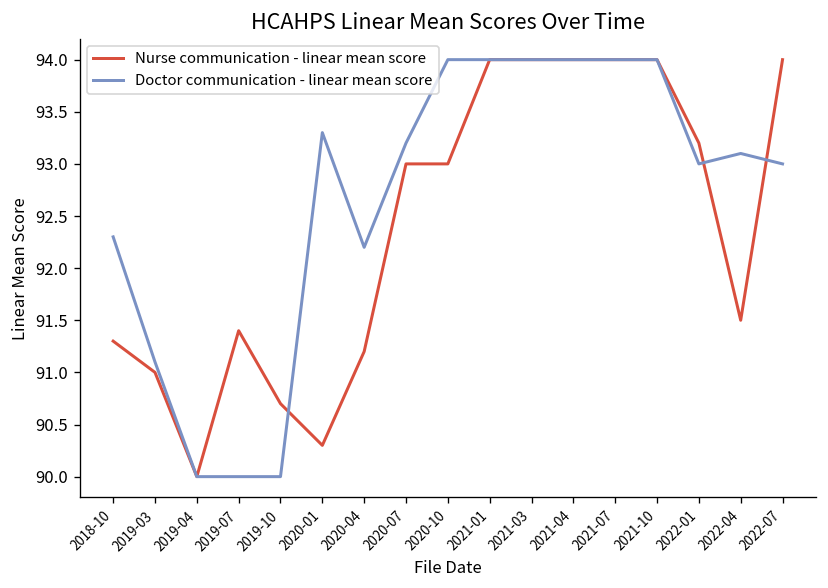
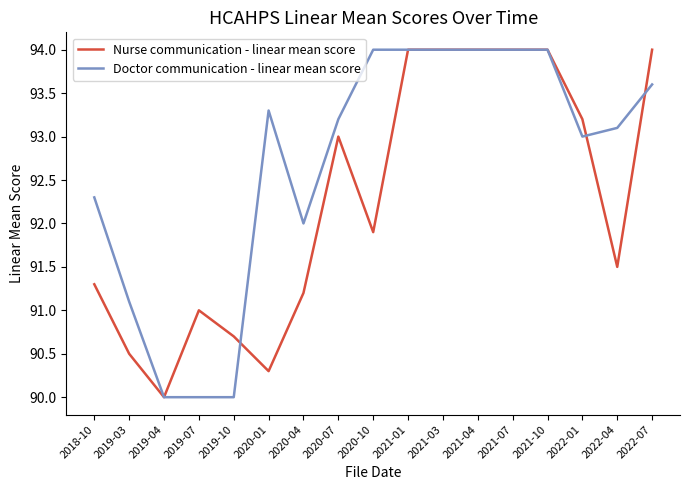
  {
    "Nurse communication - linear mean score": {
      "2018-10": 91.3,
-     "2019-03": 91.0,
-     "2019-07": 91.4,
+     "2019-03": 90.5,
+     "2019-07": 91.0,
      "2019-10": 90.7,
      "2020-01": 90.3,
      "2020-04": 91.2,
      "2020-07": 93.0,
-     "2020-10": 93.0,
+     "2020-10": 91.9,
      "2022-01": 93.2,
      "2022-04": 91.5,
      "2022-07": 94.0
    },
    "Doctor communication - linear mean score": {
      "2018-10": 92.3,
      "2019-03": 91.1,
      "2019-07": 90.0,
      "2019-10": 90.0,
      "2020-01": 93.3,
-     "2020-04": 92.2,
+     "2020-04": 92.0,
      "2020-07": 93.2,
      "2020-10": 94.0,
      "2022-01": 93.0,
      "2022-04": 93.1,
-     "2022-07": 93.0
+     "2022-07": 93.6
    }
  }
